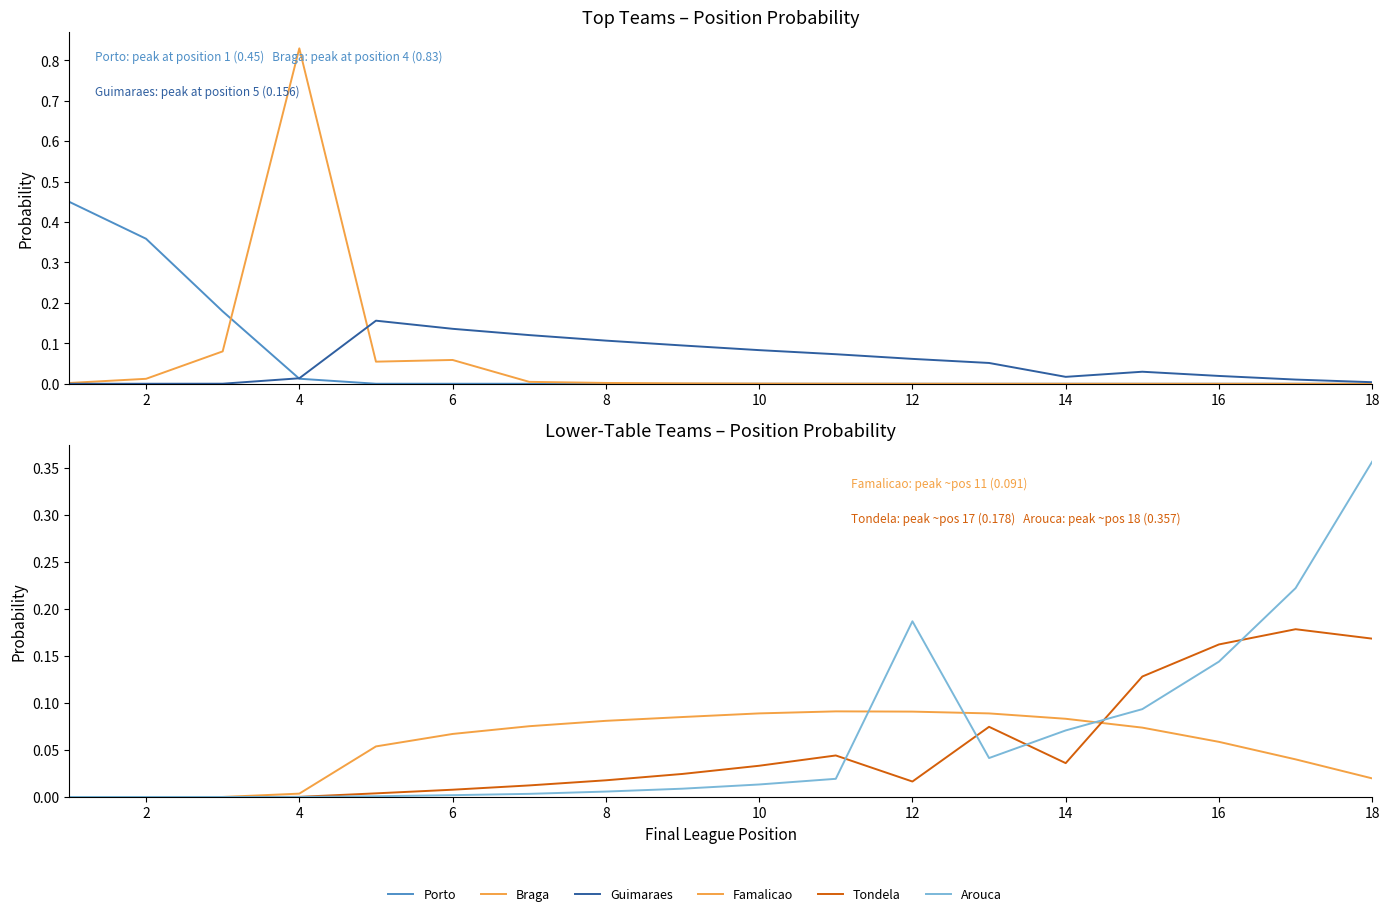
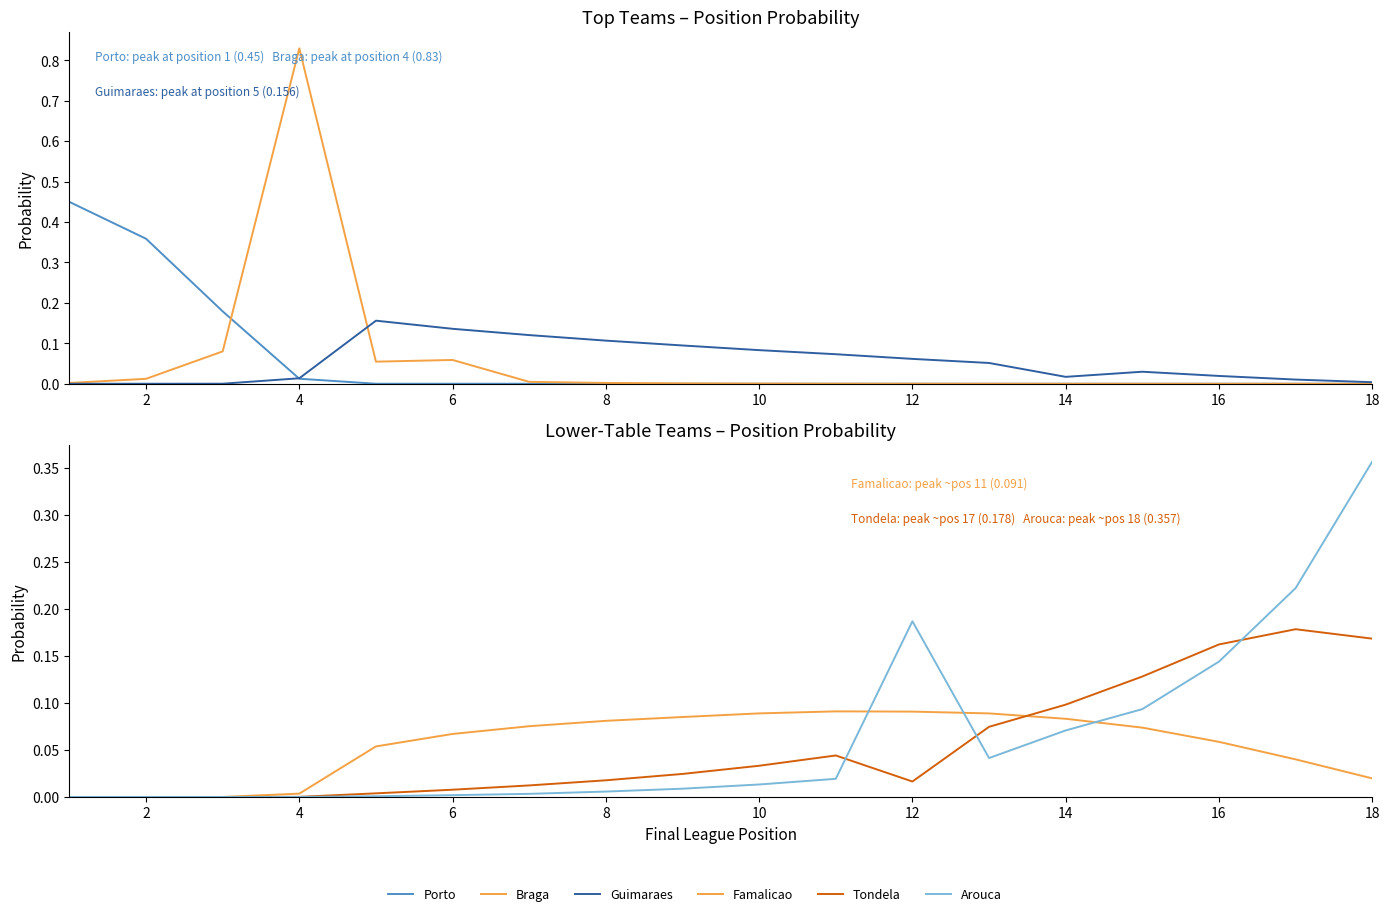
  {
    "Top Teams – Position Probability": {
      "Porto": {
        "2": 0.36,
        "6": 0.00
      },
      "Braga": {
        "4": 1
      },
      "Guimaraes": {
        "2": 0.00,
        "6": 0.14,
        "8": 0.11,
        "10": 0.08,
        "12": 0.06,
        "14": 0.02,
        "16": 0.02
      }
    },
    "Lower-Table Teams – Position Probability": {
      "Famalicao": {
        "4": 0.00,
        "6": 0.07,
        "8": 0.08,
        "10": 0.09,
        "12": 0.09,
        "14": 0.08,
        "16": 0.06,
        "18": 0.02
      },
      "Tondela": {
        "6": 0.01,
        "8": 0.02,
        "10": 0.03,
        "12": 0.02,
-       "14": 0.04,
+       "14": 0.10,
        "16": 0.16,
        "18": 0.17
      },
      "Arouca": {
        "6": 0.00,
        "8": 0.01,
        "10": 0.01,
        "12": 0.19,
        "14": 0.07,
        "16": 0.14,
        "18": 0.36
      }
    }
  }
